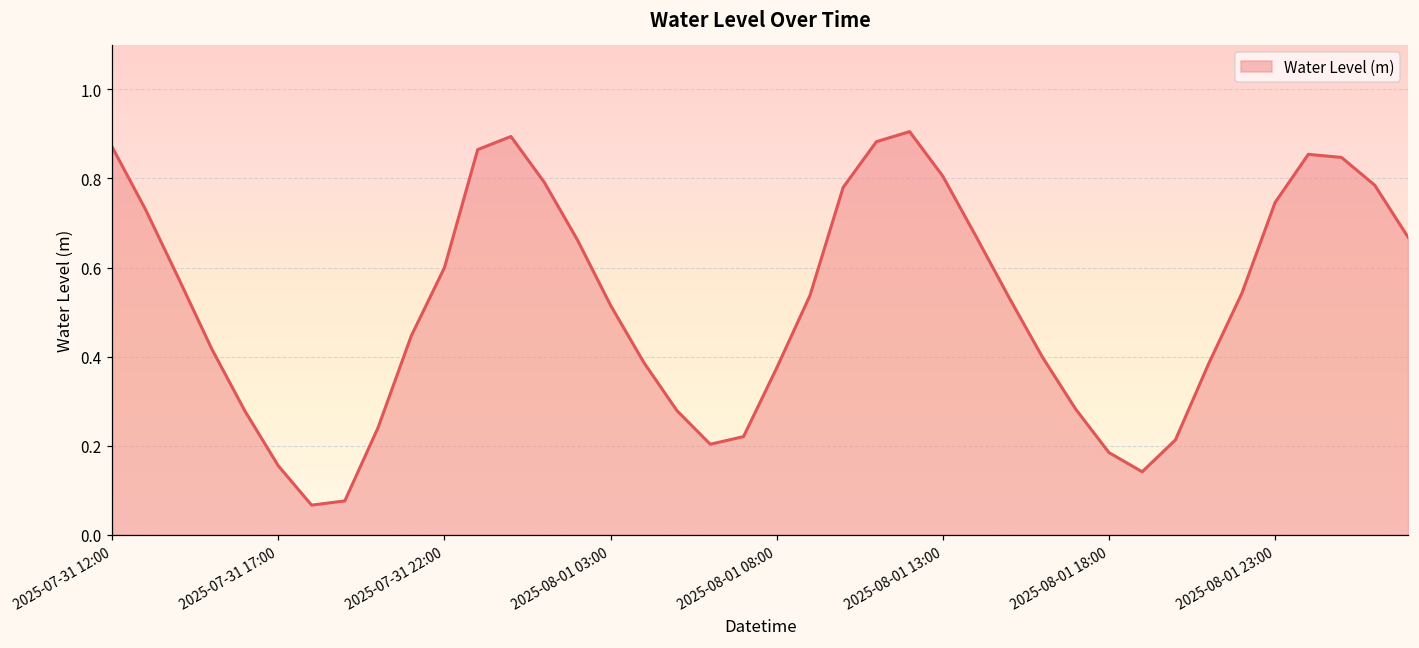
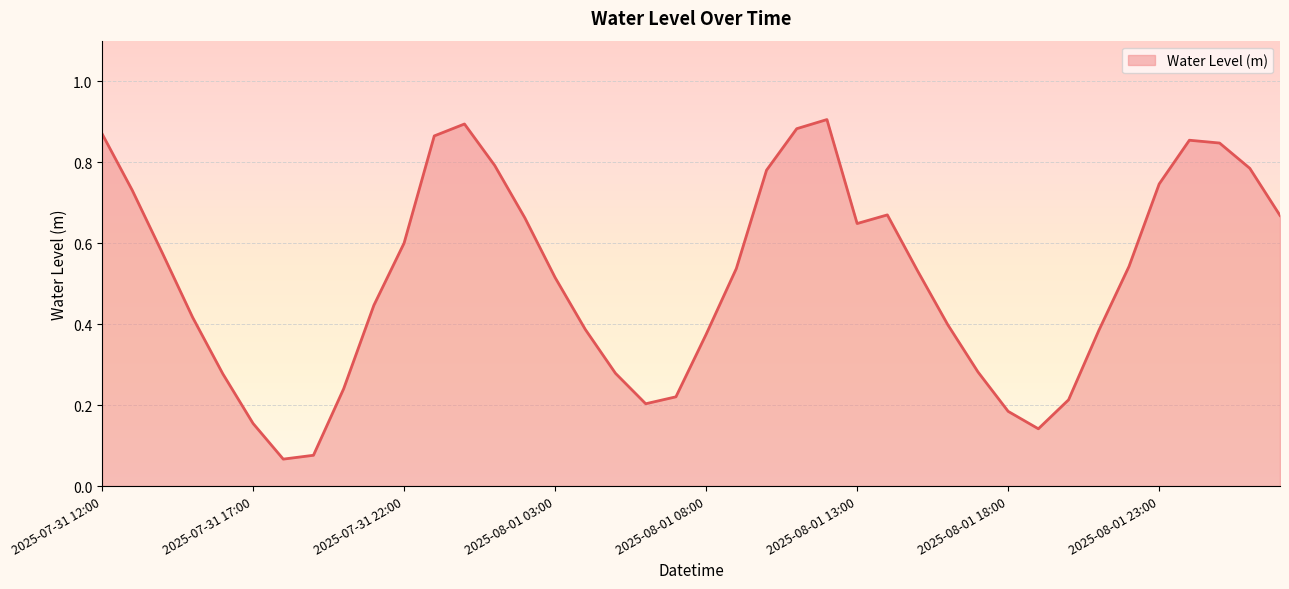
  {
    "Water Level (m)": {
      "2025-07-31 12:00": 0.87,
      "2025-07-31 17:00": 0.15,
      "2025-07-31 22:00": 0.60,
      "2025-08-01 03:00": 0.52,
      "2025-08-01 08:00": 0.37,
-     "2025-08-01 13:00": 0.80,
+     "2025-08-01 13:00": 0.65,
      "2025-08-01 18:00": 0.18,
      "2025-08-01 23:00": 0.75
    }
  }
